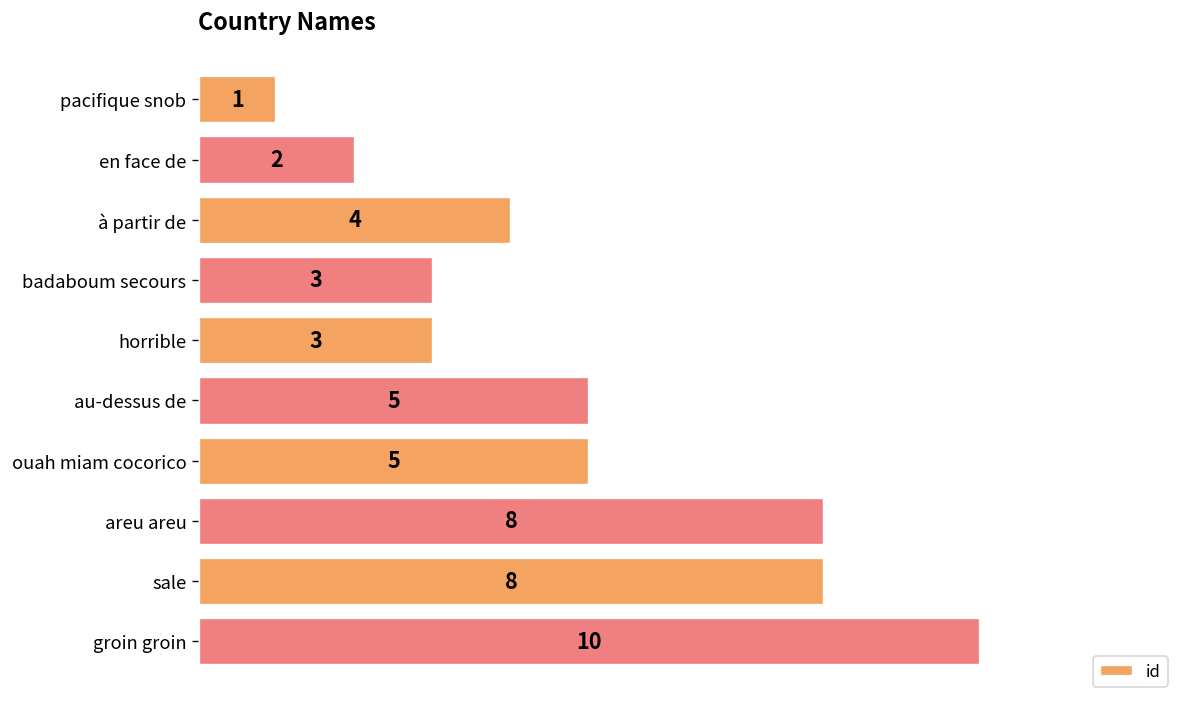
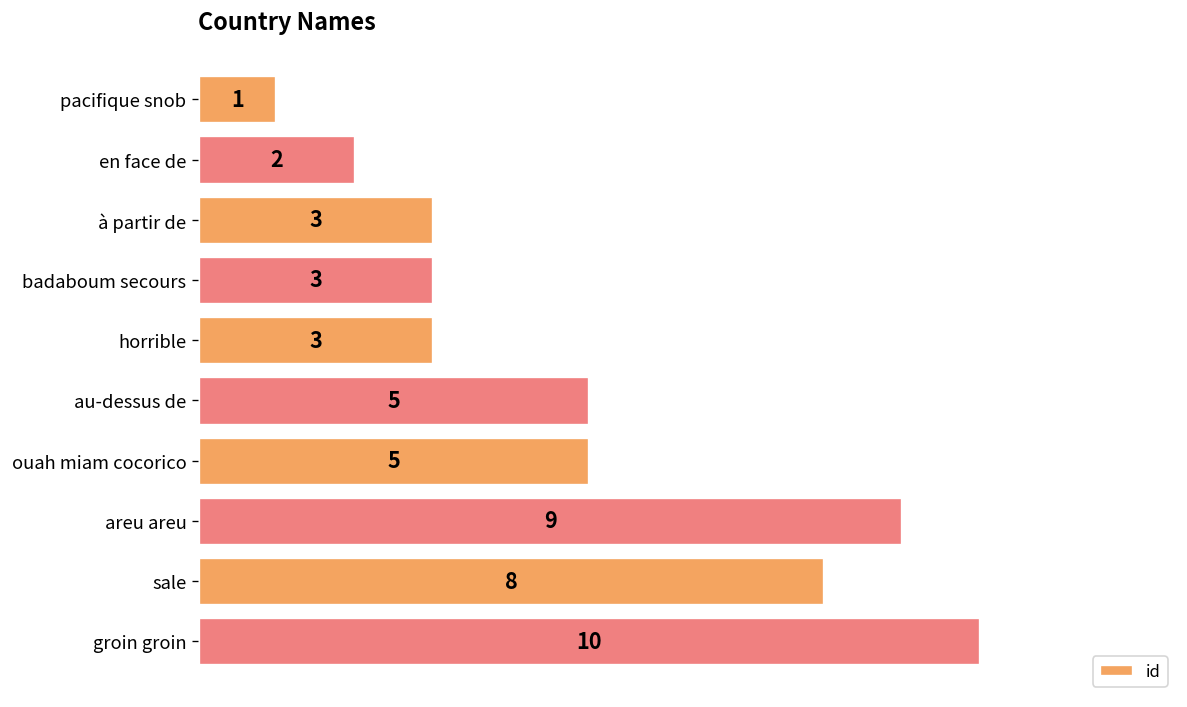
  {
    "pacifique snob": 1,
    "en face de": 2,
-   "à partir de": 4,
+   "à partir de": 3,
    "badaboum secours": 3,
    "horrible": 3,
    "au-dessus de": 5,
    "ouah miam cocorico": 5,
-   "areu areu": 8,
+   "areu areu": 9,
    "sale": 8,
    "groin groin": 10
  }
